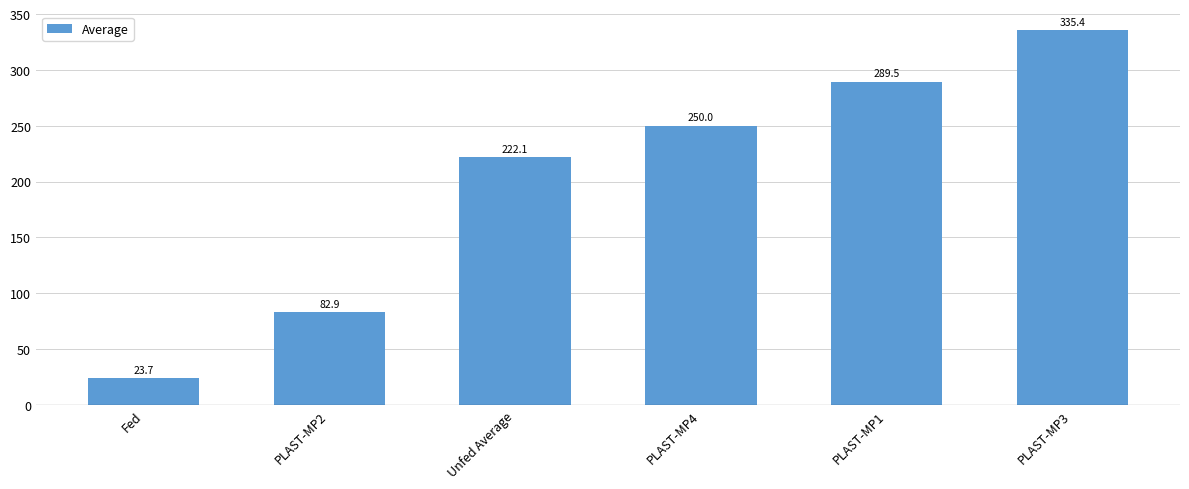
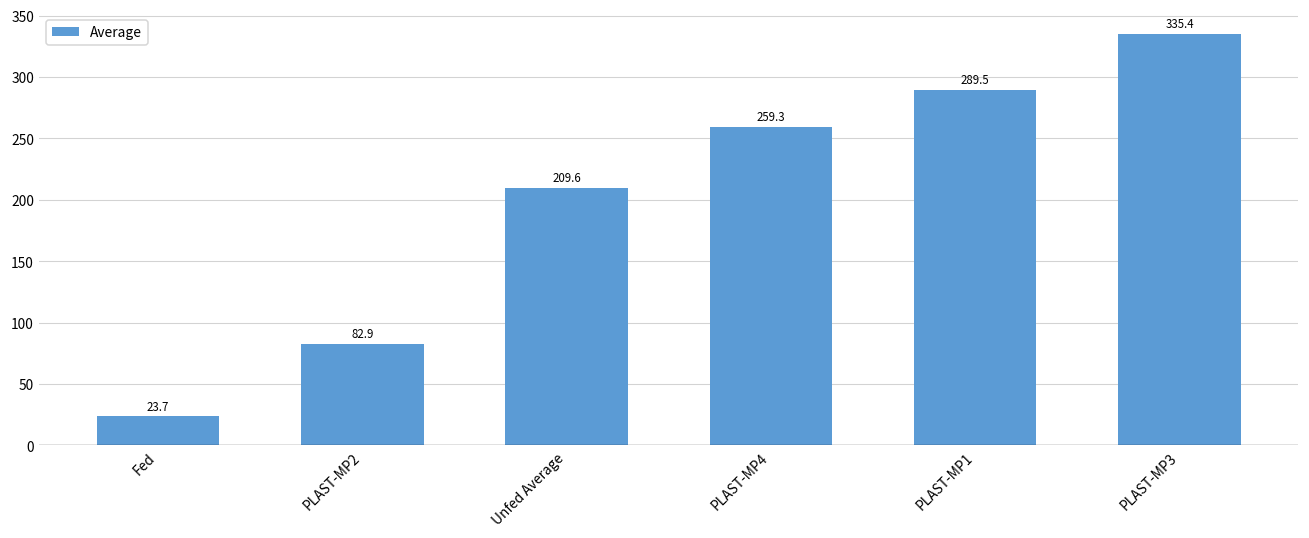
  {
    "Fed": 23.7,
    "PLAST-MP2": 82.9,
-   "Unfed Average": 222.1,
-   "PLAST-MP4": 250.0,
+   "Unfed Average": 209.6,
+   "PLAST-MP4": 259.3,
    "PLAST-MP1": 289.5,
    "PLAST-MP3": 335.4
  }
